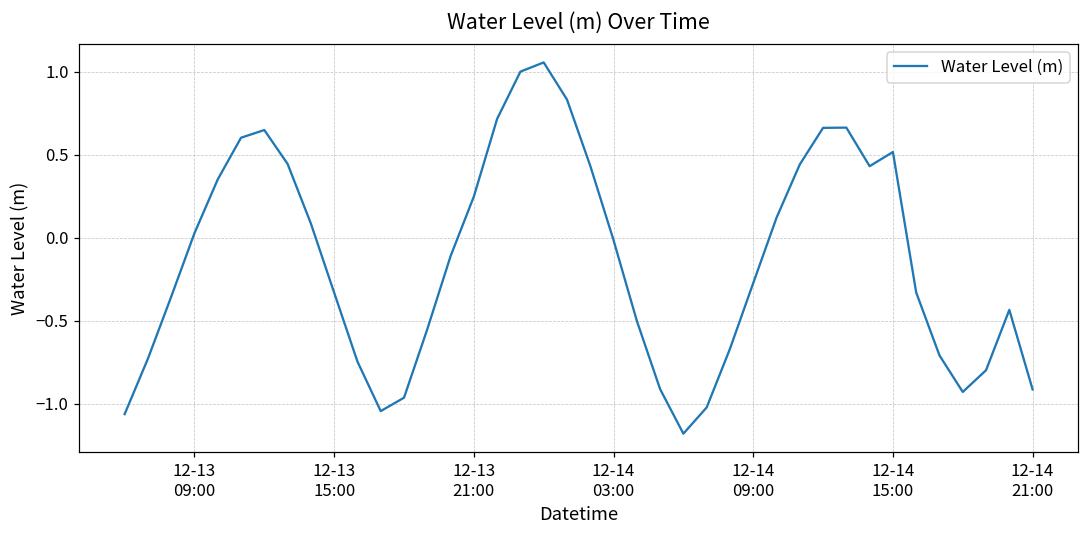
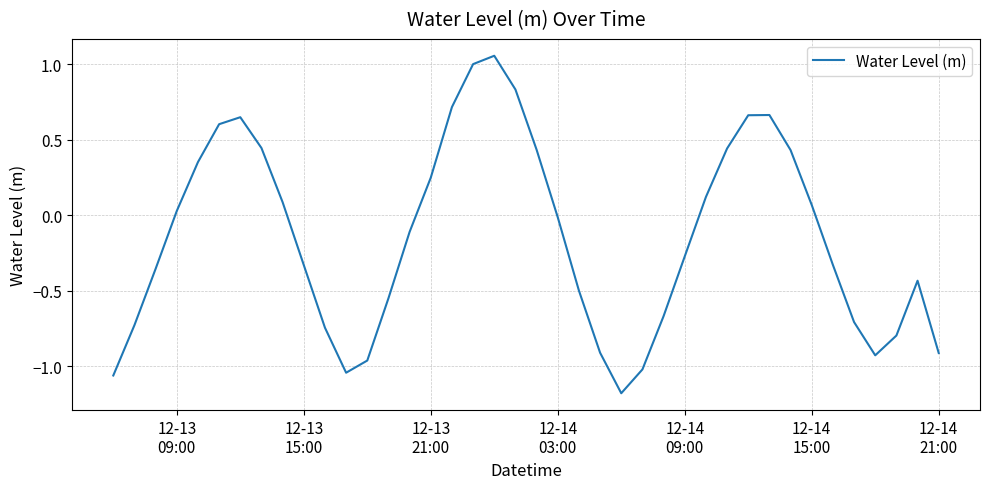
  {
    "12-13 09:00": 0.03,
    "12-13 15:00": -0.33,
    "12-13 21:00": 0.25,
    "12-14 03:00": -0.01,
    "12-14 09:00": -0.27,
-   "12-14 15:00": 0.52,
+   "12-14 15:00": 0.07,
    "12-14 21:00": -0.91
  }
